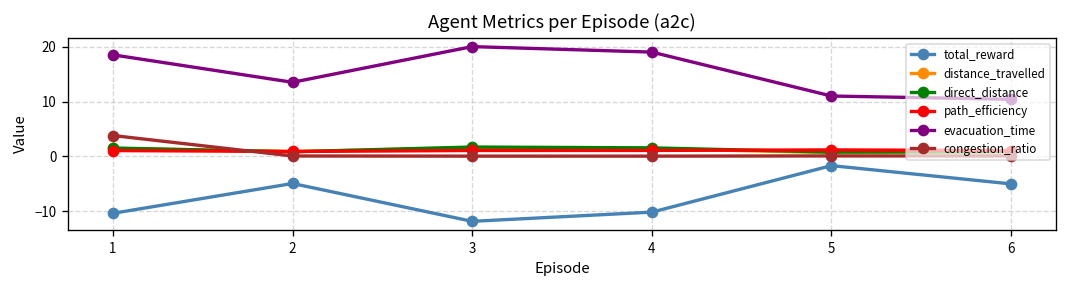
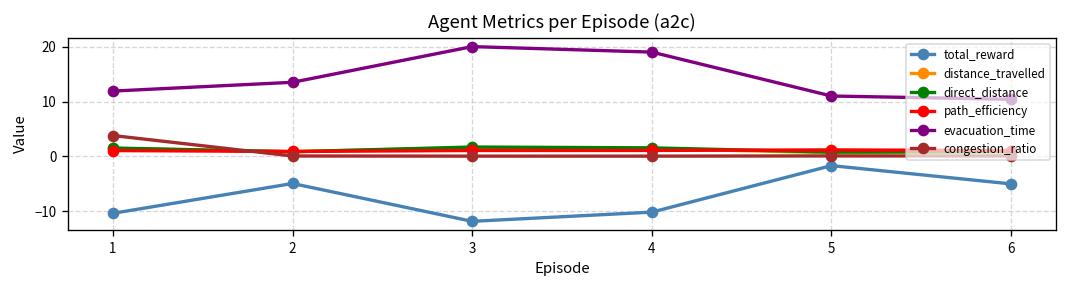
  {
    "total_reward": {
      "1": -10,
      "2": -5,
      "3": -12,
      "4": -10,
      "5": -2,
      "6": -5
    },
    "evacuation_time": {
-     "1": 19,
+     "1": 12,
      "2": 14,
      "3": 20,
      "4": 19,
      "5": 11
    },
    "congestion_ratio": {
      "1": 4,
      "2": 0,
      "3": 0,
      "4": 0,
      "5": 0,
      "6": 0
    }
  }
